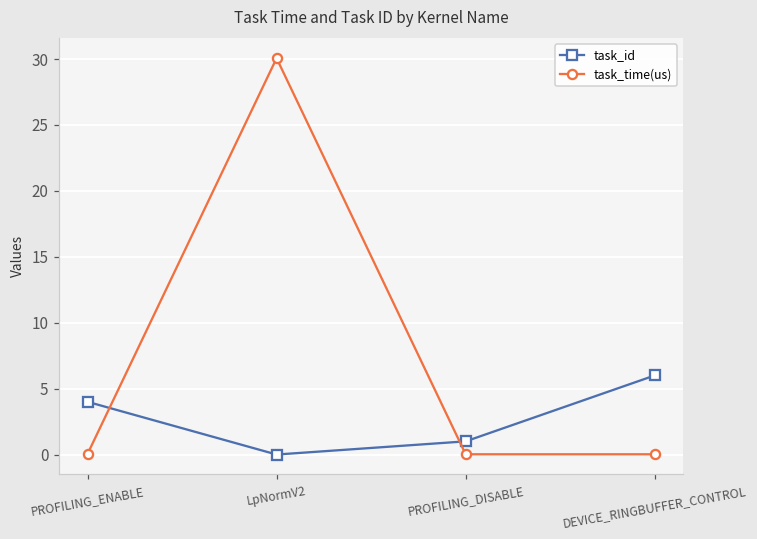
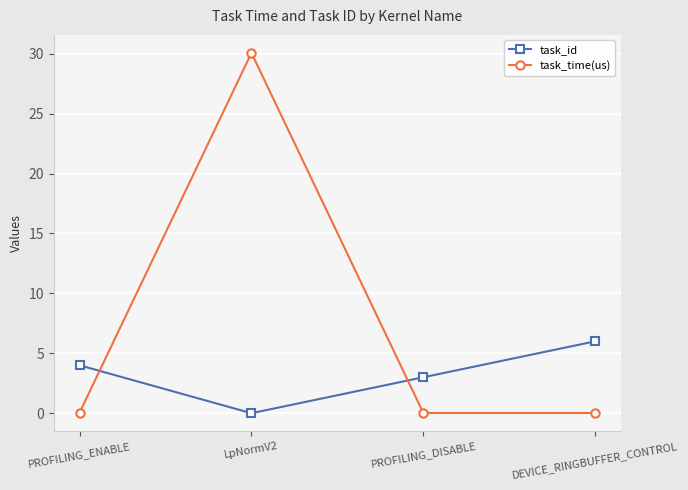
  {
    "task_id": {
      "PROFILING_ENABLE": 4,
      "LpNormV2": 0,
-     "PROFILING_DISABLE": 1,
+     "PROFILING_DISABLE": 3,
      "DEVICE_RINGBUFFER_CONTROL": 6
    },
    "task_time(us)": {
      "PROFILING_ENABLE": 0,
      "LpNormV2": 30,
      "PROFILING_DISABLE": 0,
      "DEVICE_RINGBUFFER_CONTROL": 0
    }
  }
